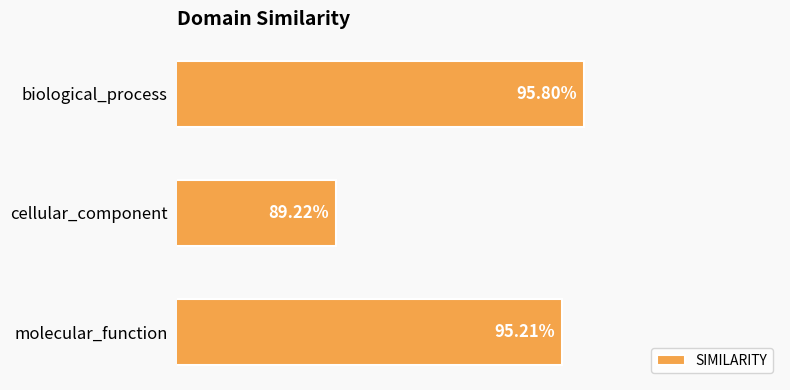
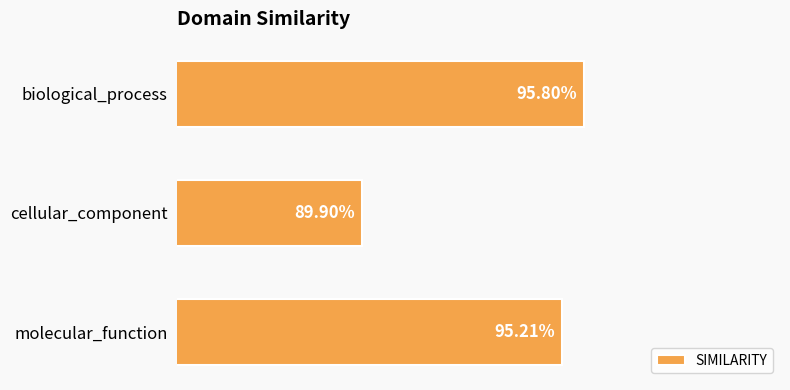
  {
    "biological_process": "95.80%",
-   "cellular_component": "89.22%",
+   "cellular_component": "89.90%",
    "molecular_function": "95.21%"
  }
